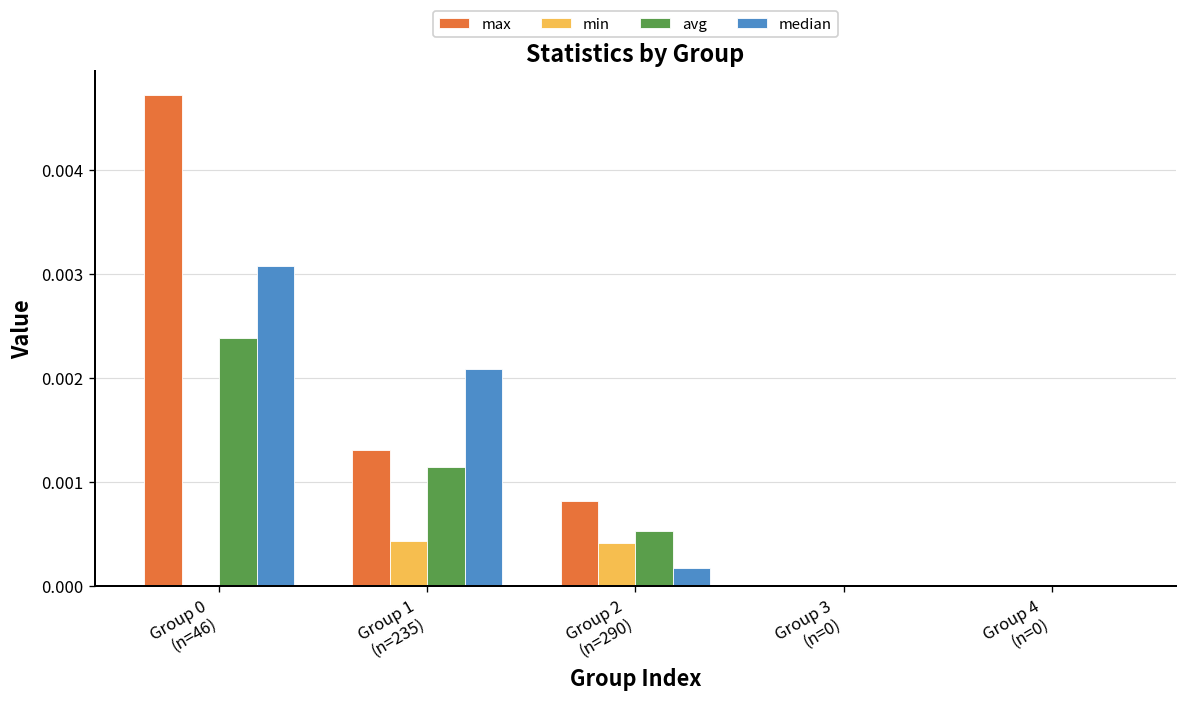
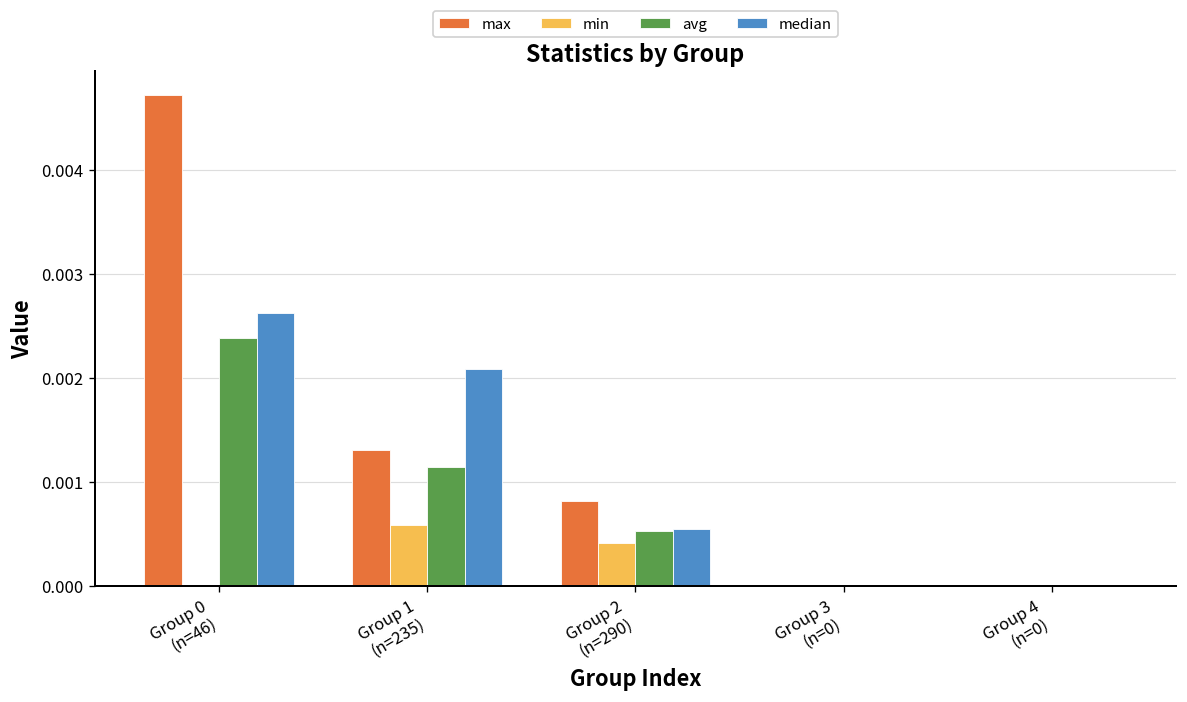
  {
    "max": {
      "Group 0 (n=46)": 0.0047,
      "Group 1 (n=235)": 0.0013,
      "Group 2 (n=290)": 0.0008,
      "Group 3 (n=0)": 0.0000,
      "Group 4 (n=0)": 0.0000
    },
    "min": {
-     "Group 1 (n=235)": 0.0004,
+     "Group 1 (n=235)": 0.0006,
      "Group 2 (n=290)": 0.0004,
      "Group 3 (n=0)": 0.0000,
      "Group 4 (n=0)": 0.0000
    },
    "avg": {
      "Group 0 (n=46)": 0.0024,
      "Group 1 (n=235)": 0.0011,
      "Group 2 (n=290)": 0.0005,
      "Group 3 (n=0)": 0.0000,
      "Group 4 (n=0)": 0.0000
    },
    "median": {
-     "Group 0 (n=46)": 0.0031,
+     "Group 0 (n=46)": 0.0026,
      "Group 1 (n=235)": 0.0021,
-     "Group 2 (n=290)": 0.0002,
+     "Group 2 (n=290)": 0.0005,
      "Group 3 (n=0)": 0.0000,
      "Group 4 (n=0)": 0.0000
    }
  }
